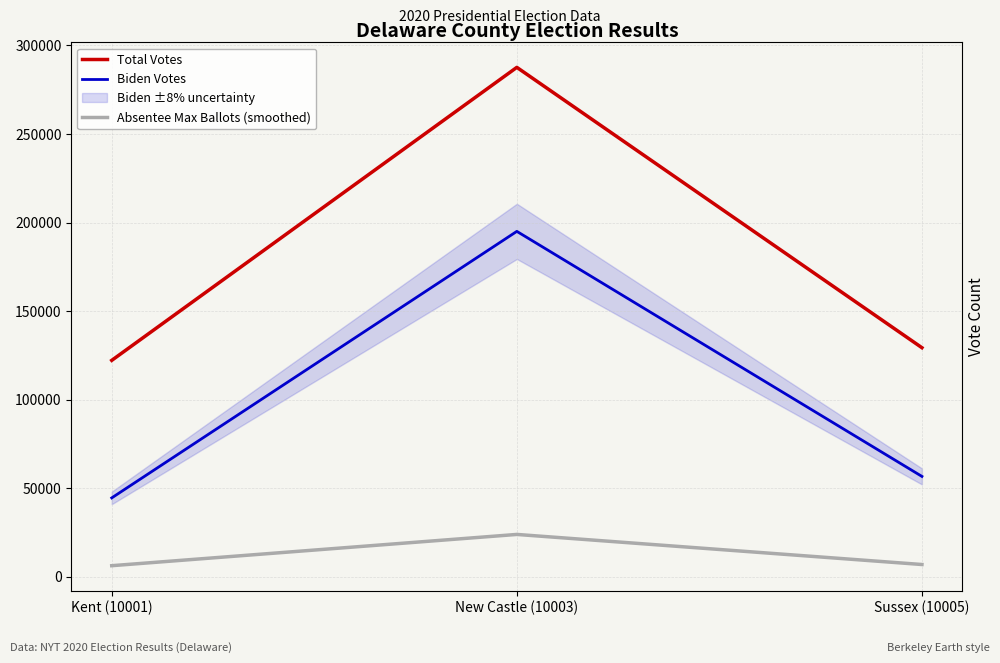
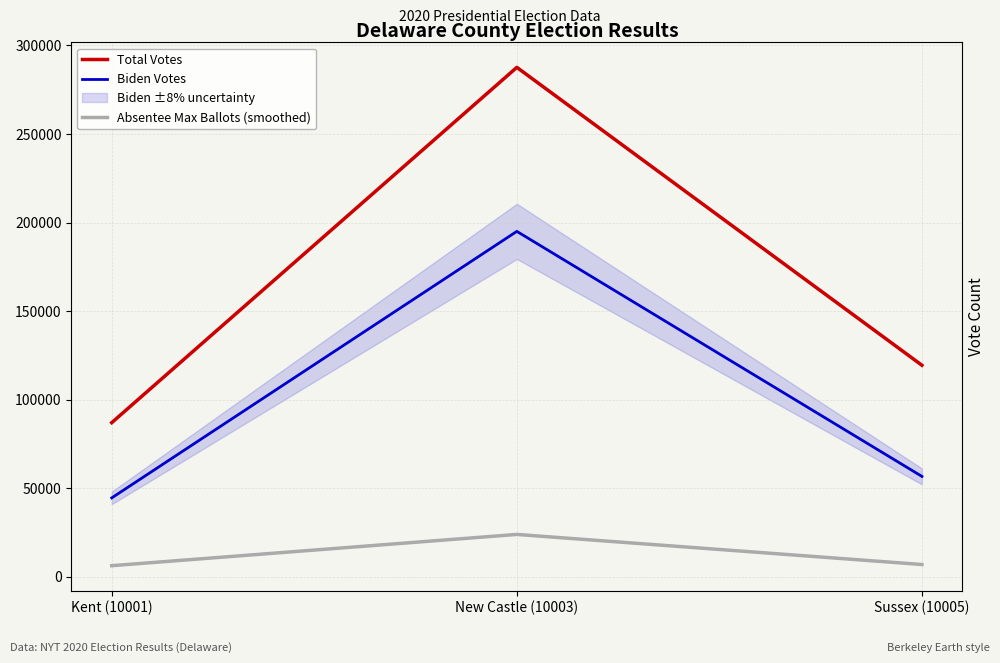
  {
    "Total Votes": {
-     "Kent (10001)": 122000,
+     "Kent (10001)": 87000,
      "New Castle (10003)": 288000,
-     "Sussex (10005)": 129000
+     "Sussex (10005)": 119000
    },
    "Absentee Max Ballots (smoothed)": {
      "Kent (10001)": 6000,
      "New Castle (10003)": 24000,
      "Sussex (10005)": 7000
    }
  }
